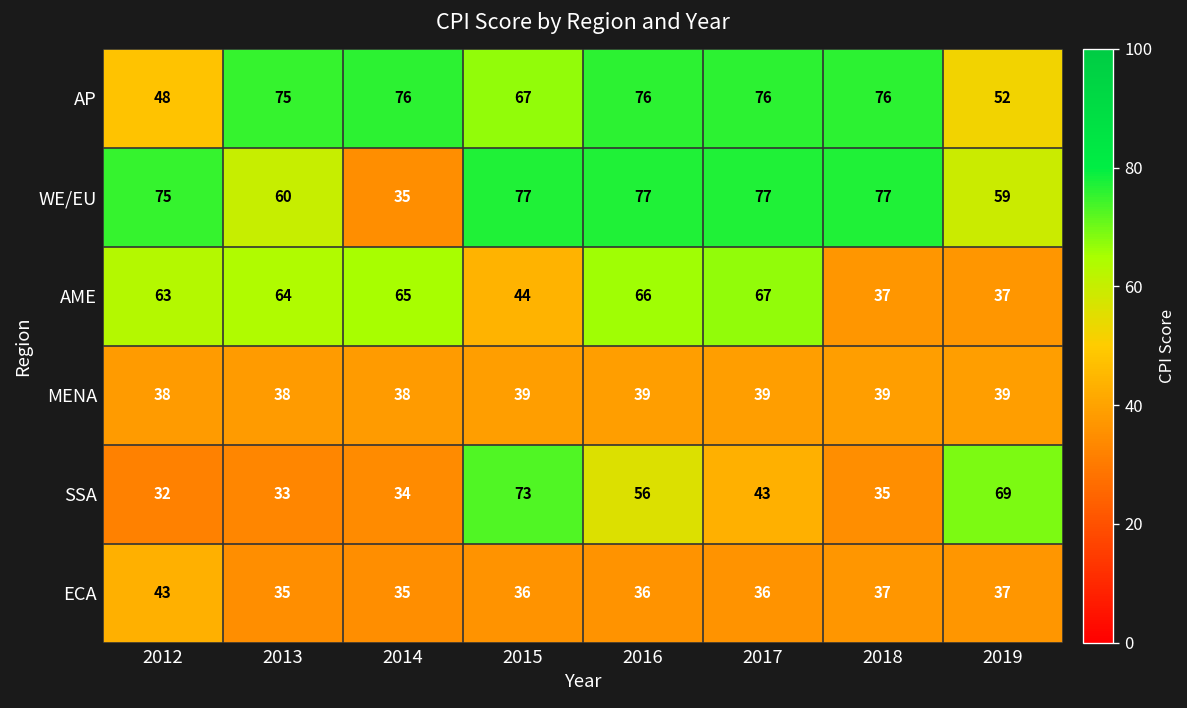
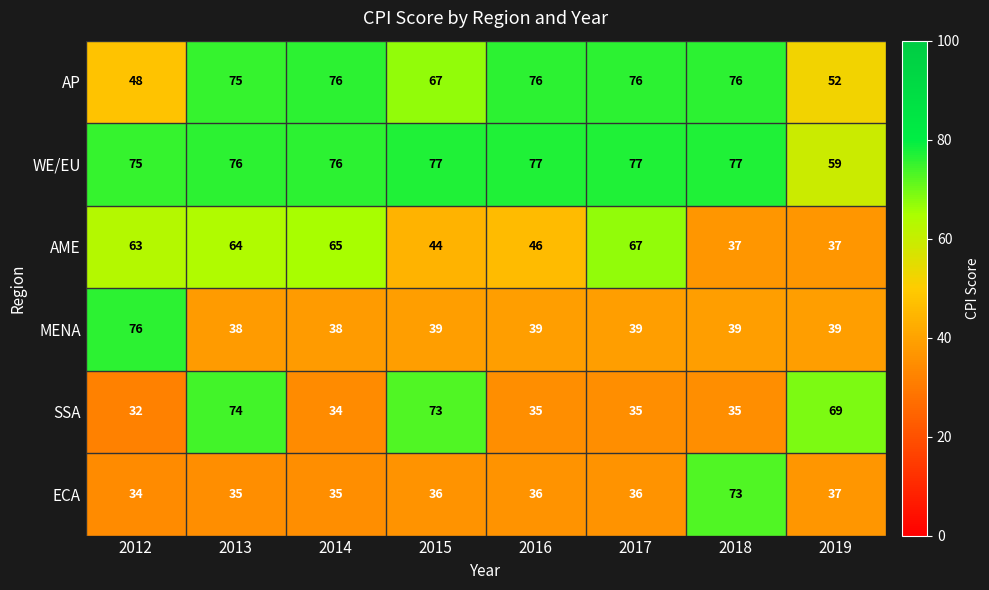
  {
    "AP": {
      "2012": 48,
      "2013": 75,
      "2014": 76,
      "2015": 67,
      "2016": 76,
      "2017": 76,
      "2018": 76,
      "2019": 52
    },
    "WE/EU": {
      "2012": 75,
-     "2013": 60,
-     "2014": 35,
+     "2013": 76,
+     "2014": 76,
      "2015": 77,
      "2016": 77,
      "2017": 77,
      "2018": 77,
      "2019": 59
    },
    "AME": {
      "2012": 63,
      "2013": 64,
      "2014": 65,
      "2015": 44,
-     "2016": 66,
+     "2016": 46,
      "2017": 67,
      "2018": 37,
      "2019": 37
    },
    "MENA": {
-     "2012": 38,
+     "2012": 76,
      "2013": 38,
      "2014": 38,
      "2015": 39,
      "2016": 39,
      "2017": 39,
      "2018": 39,
      "2019": 39
    },
    "SSA": {
      "2012": 32,
-     "2013": 33,
+     "2013": 74,
      "2014": 34,
      "2015": 73,
-     "2016": 56,
-     "2017": 43,
+     "2016": 35,
+     "2017": 35,
      "2018": 35,
      "2019": 69
    },
    "ECA": {
-     "2012": 43,
+     "2012": 34,
      "2013": 35,
      "2014": 35,
      "2015": 36,
      "2016": 36,
      "2017": 36,
-     "2018": 37,
+     "2018": 73,
      "2019": 37
    }
  }
